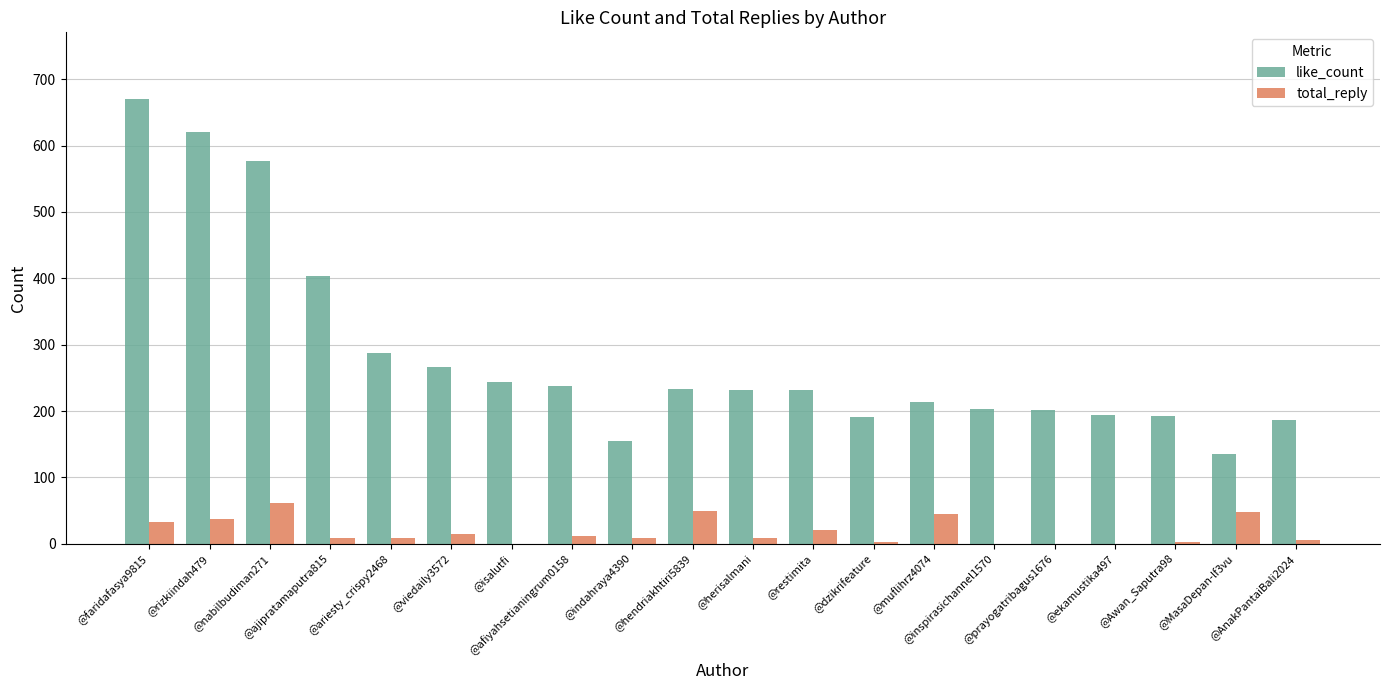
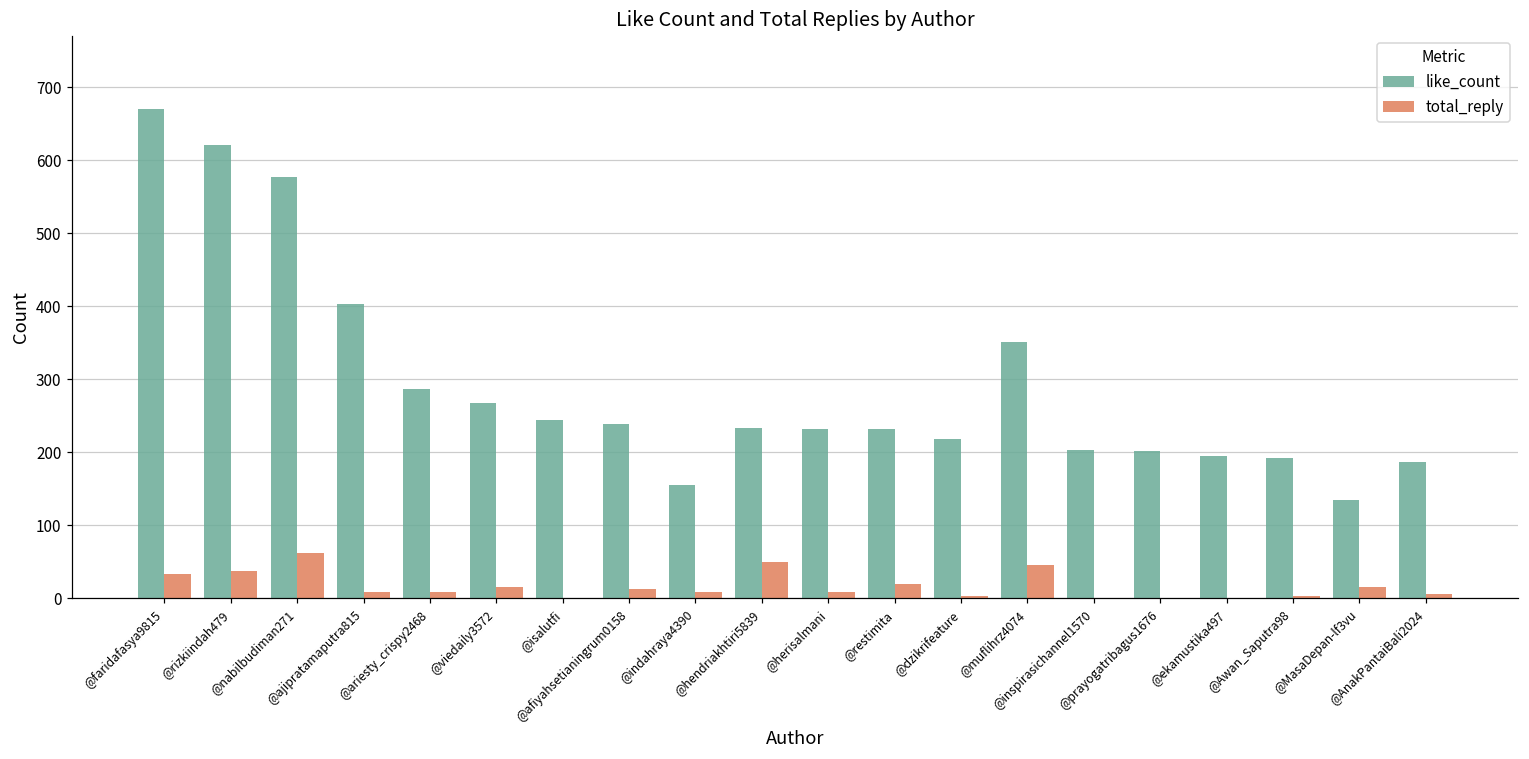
  {
    "like_count": {
      "@faridafasya9815": 670,
      "@rizkiindah479": 620,
      "@nabilbudiman271": 580,
      "@ajipratamaputra815": 400,
      "@ariesty_crispy2468": 290,
      "@viedaily3572": 270,
      "@isalutfi": 240,
      "@afiyahsetianingrum0158": 240,
      "@indahraya4390": 160,
      "@hendriakhtiri5839": 230,
      "@herisalmani": 230,
      "@restimita": 230,
-     "@dzikrifeature": 190,
-     "@muflihrz4074": 210,
+     "@dzikrifeature": 220,
+     "@muflihrz4074": 350,
      "@inspirasichannel1570": 200,
      "@prayogatribagus1676": 200,
      "@ekamustika497": 190,
      "@Awan_Saputra98": 190,
      "@MasaDepan-lf3vu": 140,
      "@AnakPantaiBali2024": 190
    },
    "total_reply": {
      "@faridafasya9815": 30,
      "@rizkiindah479": 40,
      "@nabilbudiman271": 60,
      "@ajipratamaputra815": 10,
      "@ariesty_crispy2468": 10,
      "@viedaily3572": 20,
      "@isalutfi": 0,
      "@afiyahsetianingrum0158": 10,
      "@indahraya4390": 10,
      "@hendriakhtiri5839": 50,
      "@herisalmani": 10,
      "@restimita": 20,
      "@muflihrz4074": 50,
      "@inspirasichannel1570": 0,
      "@prayogatribagus1676": 0,
      "@ekamustika497": 0,
-     "@MasaDepan-lf3vu": 50,
+     "@MasaDepan-lf3vu": 20,
      "@AnakPantaiBali2024": 10
    }
  }
